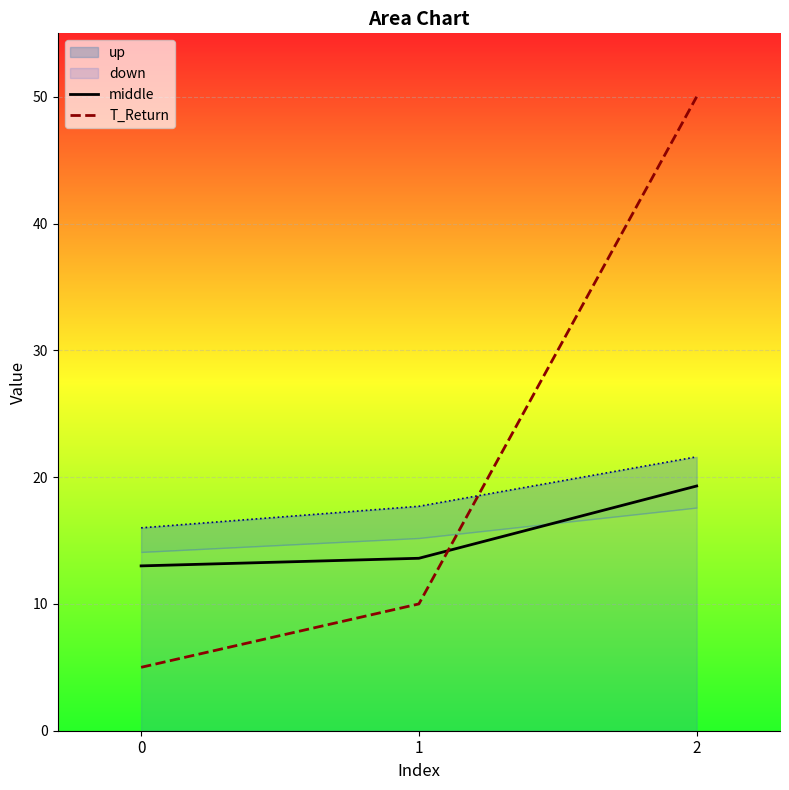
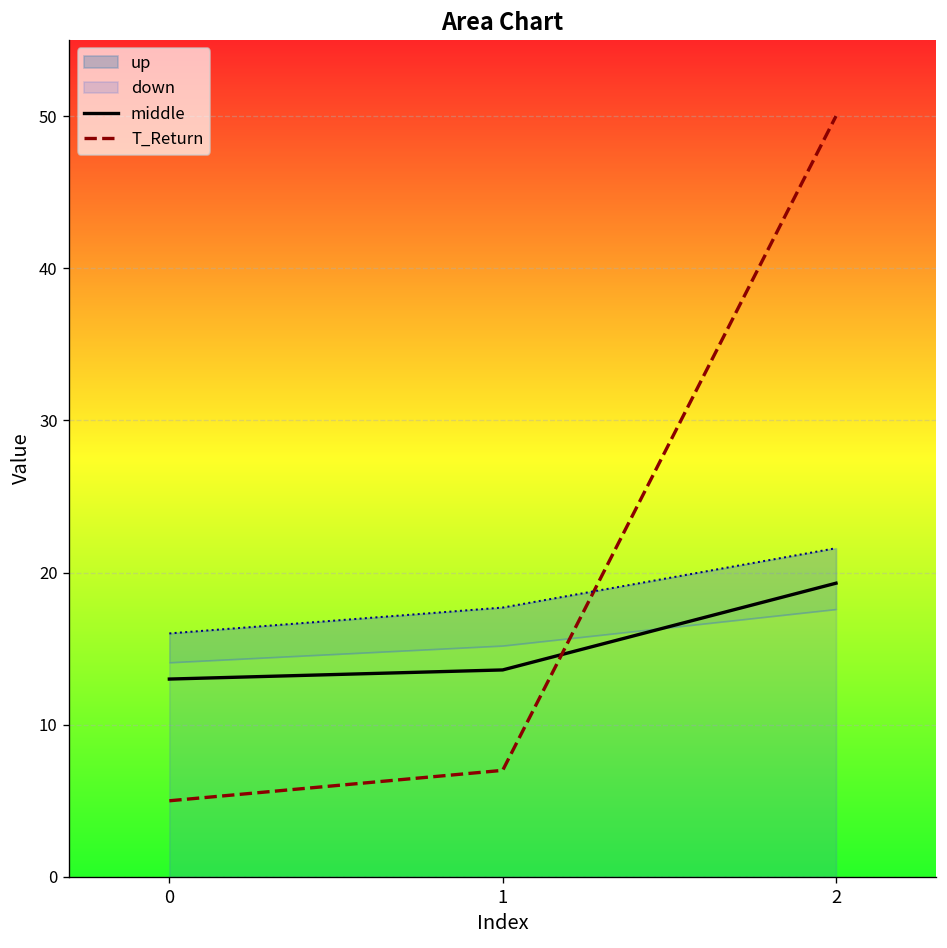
  {
    "middle": {
      "0": 13,
      "1": 13.6,
      "2": 19.3
    },
    "T_Return": {
      "0": 5,
-     "1": 10,
+     "1": 7,
      "2": 50
    }
  }
